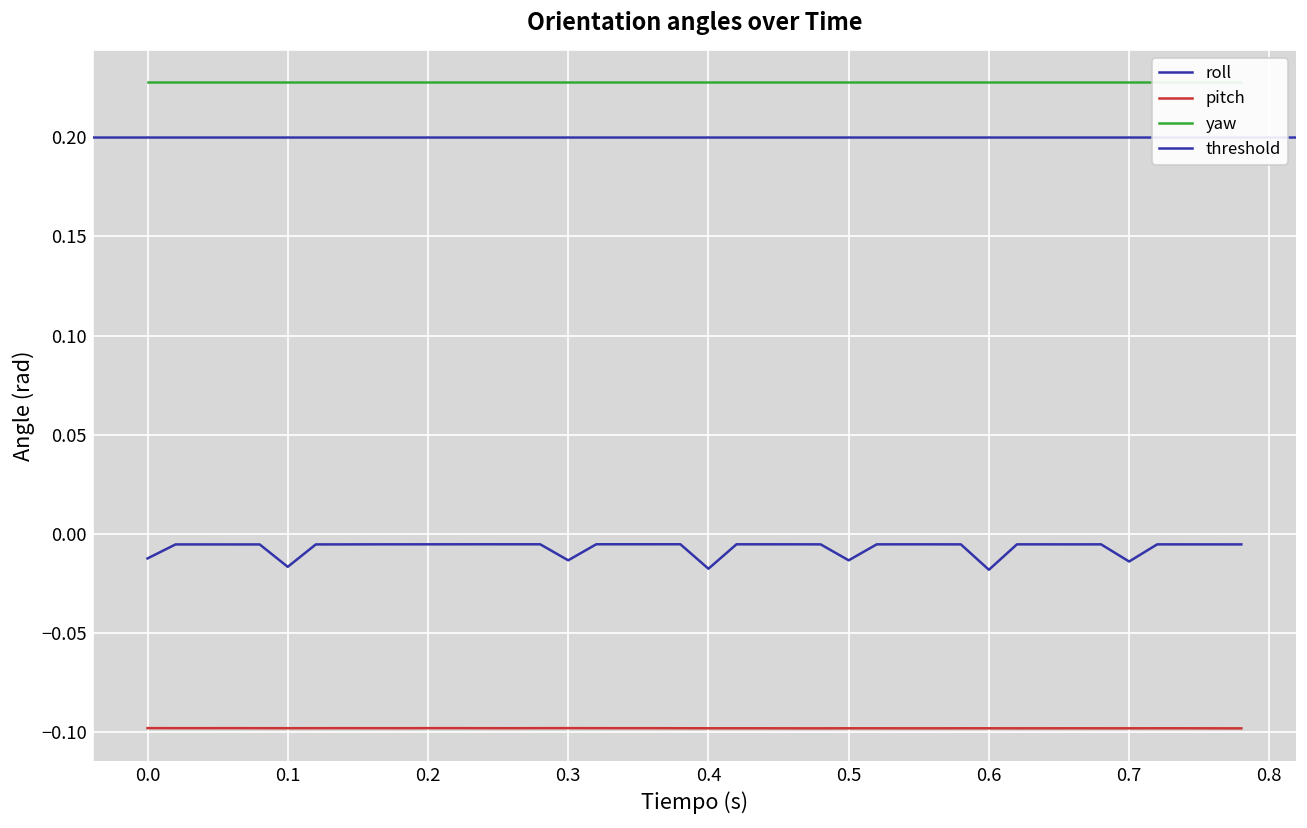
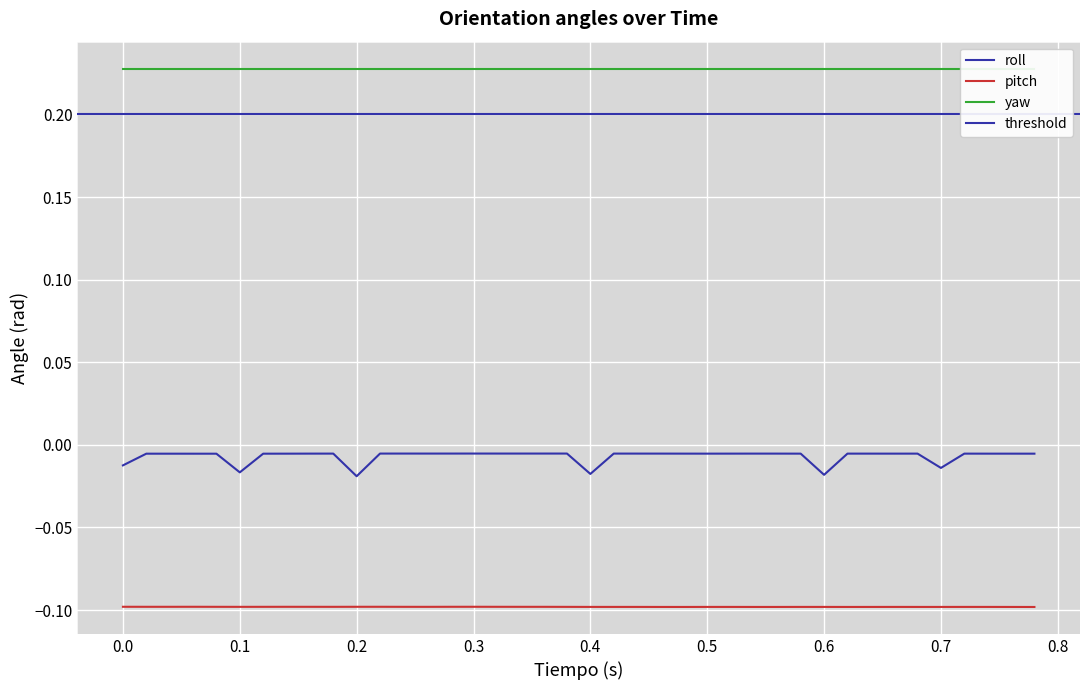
  {
    "roll": {
      "0.0": -0.012,
      "0.1": -0.017,
-     "0.2": -0.005,
-     "0.3": -0.013,
+     "0.2": -0.019,
+     "0.3": -0.005,
      "0.4": -0.018,
-     "0.5": -0.013,
+     "0.5": -0.005,
      "0.6": -0.018,
      "0.7": -0.014
    },
    "pitch": {
      "0.0": -0.098,
      "0.1": -0.098,
      "0.2": -0.098,
      "0.3": -0.098,
      "0.4": -0.098,
      "0.5": -0.098,
      "0.6": -0.098,
      "0.7": -0.098
    },
    "yaw": {
      "0.0": 0.228,
      "0.1": 0.228,
      "0.2": 0.228,
      "0.3": 0.228,
      "0.4": 0.228,
      "0.5": 0.228,
      "0.6": 0.228,
      "0.7": 0.228
    }
  }
